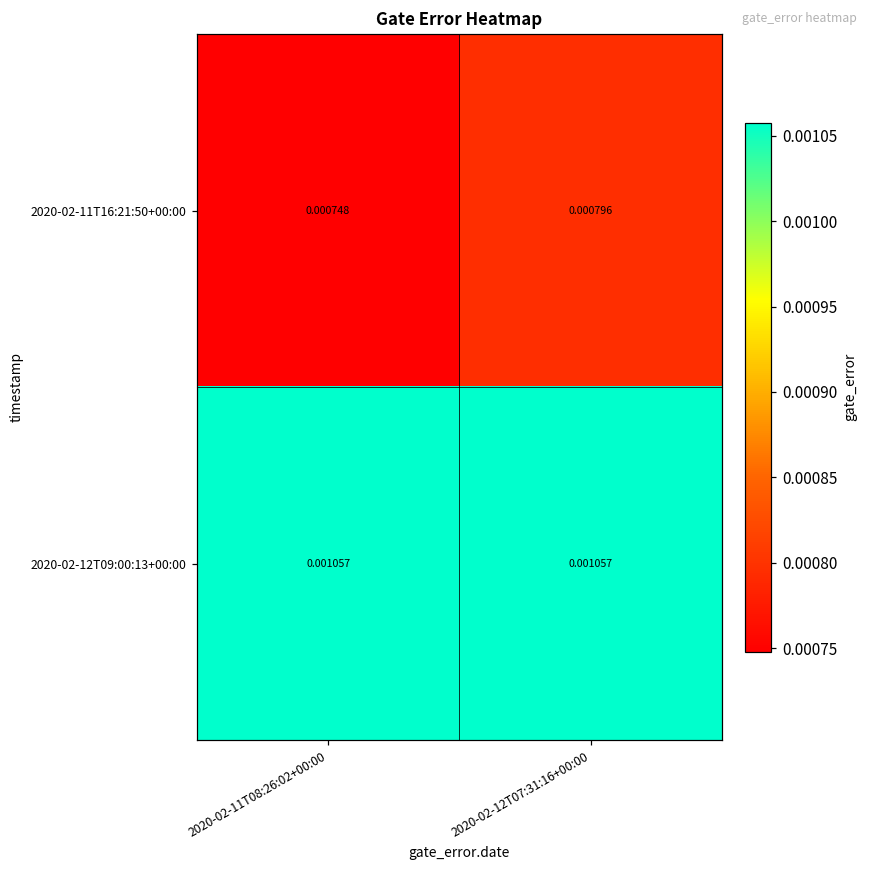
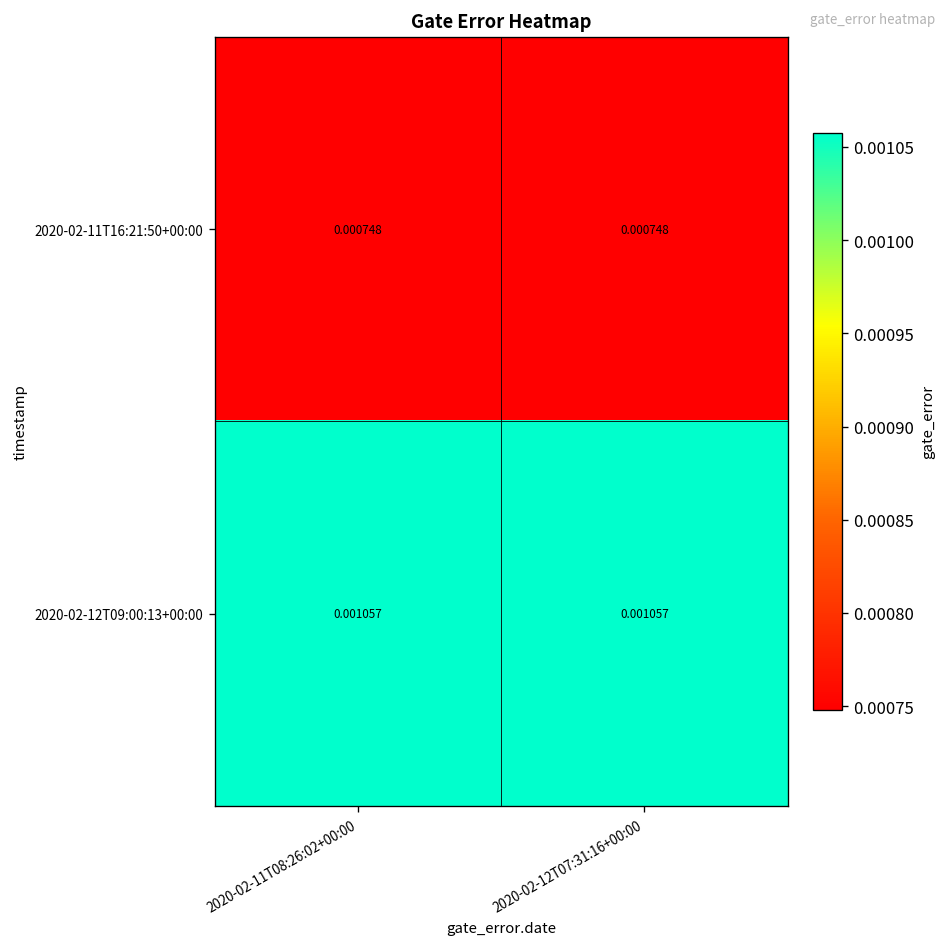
  {
    "2020-02-11T16:21:50+00:00": {
      "2020-02-11T08:26:02+00:00": 0.000748,
-     "2020-02-12T07:31:16+00:00": 0.000796
+     "2020-02-12T07:31:16+00:00": 0.000748
    },
    "2020-02-12T09:00:13+00:00": {
      "2020-02-11T08:26:02+00:00": 0.001057,
      "2020-02-12T07:31:16+00:00": 0.001057
    }
  }
